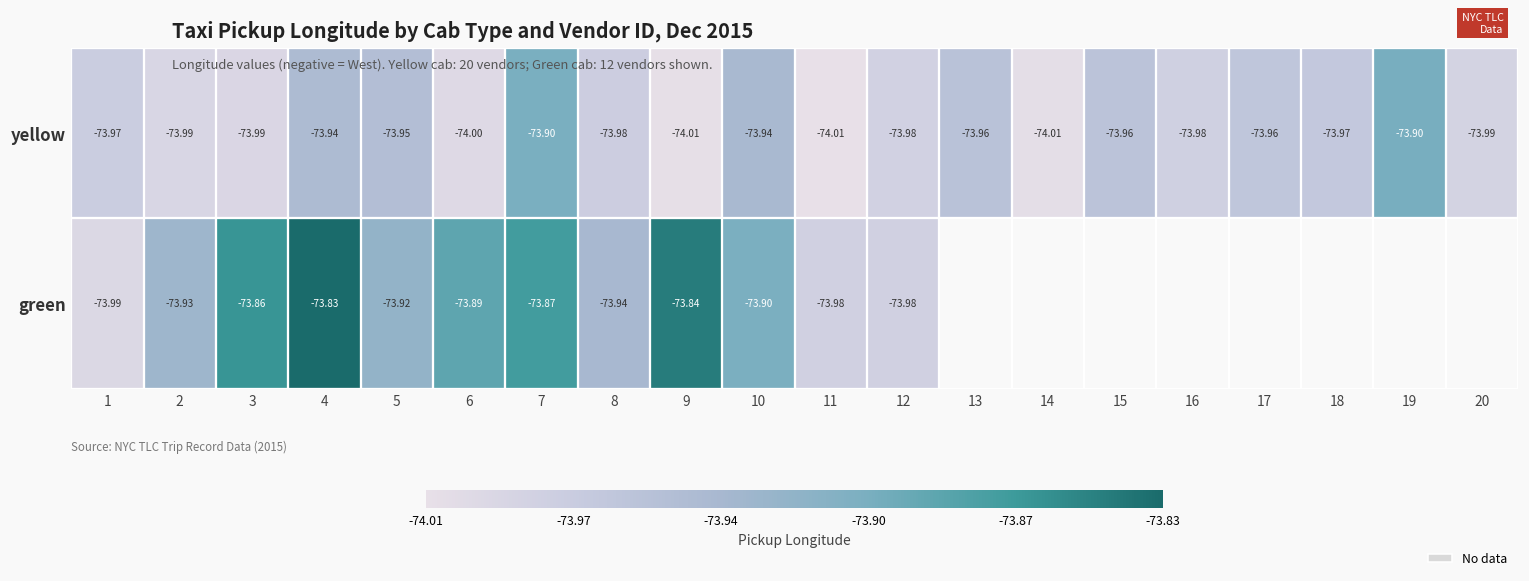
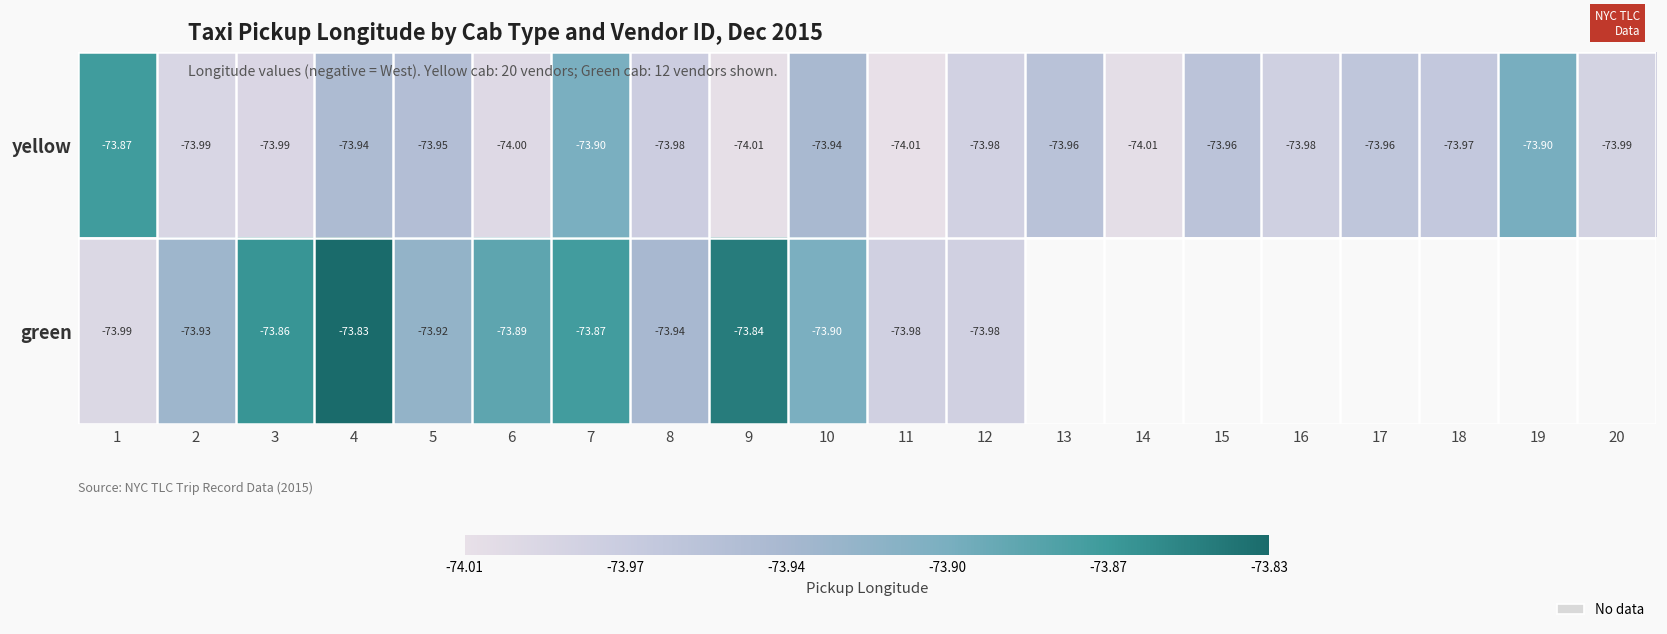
  {
    "yellow": {
-     "1": -73.97,
+     "1": -73.87,
      "2": -73.99,
      "3": -73.99,
      "4": -73.94,
      "5": -73.95,
      "6": -74.00,
      "7": -73.90,
      "8": -73.98,
      "9": -74.01,
      "10": -73.94,
      "11": -74.01,
      "12": -73.98,
      "13": -73.96,
      "14": -74.01,
      "15": -73.96,
      "16": -73.98,
      "17": -73.96,
      "18": -73.97,
      "19": -73.90,
      "20": -73.99
    },
    "green": {
      "1": -73.99,
      "2": -73.93,
      "3": -73.86,
      "4": -73.83,
      "5": -73.92,
      "6": -73.89,
      "7": -73.87,
      "8": -73.94,
      "9": -73.84,
      "10": -73.90,
      "11": -73.98,
      "12": -73.98
    }
  }
